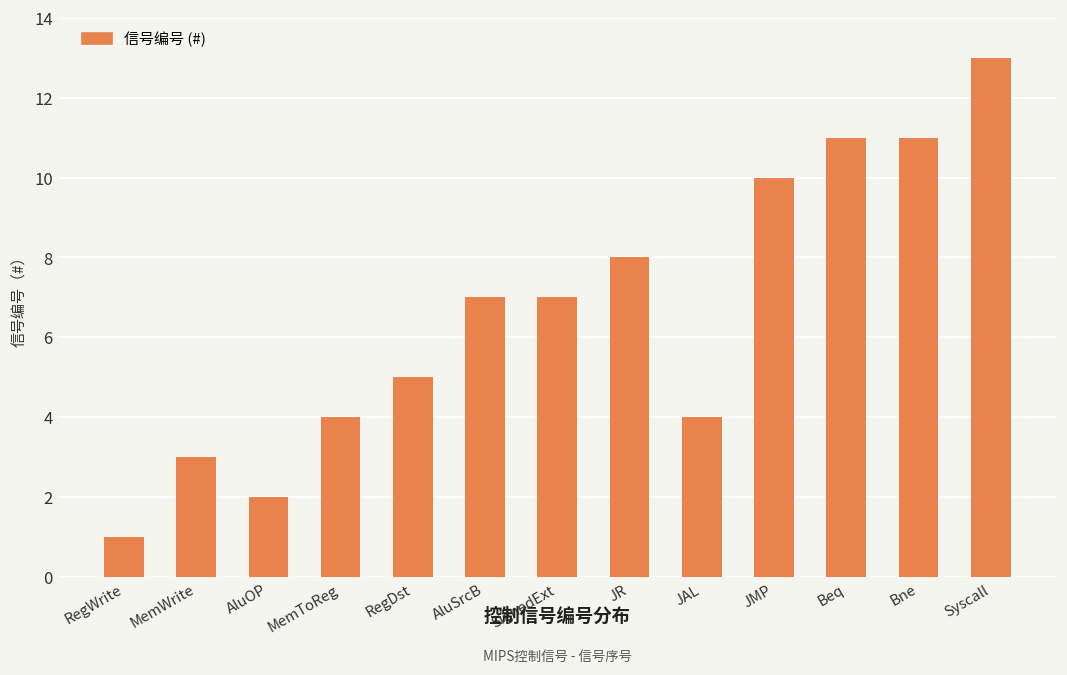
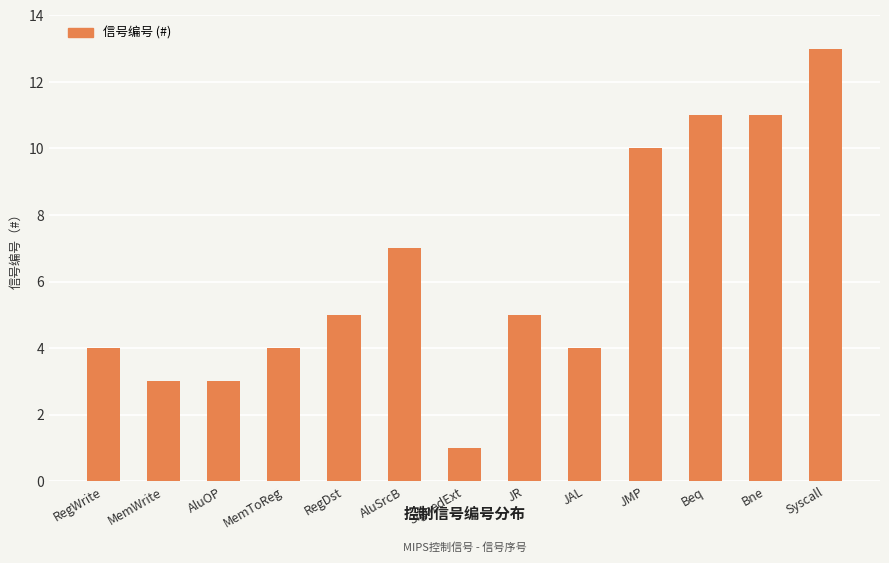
  {
-   "RegWrite": 1,
+   "RegWrite": 4,
    "MemWrite": 3,
-   "AluOP": 2,
+   "AluOP": 3,
    "MemToReg": 4,
    "RegDst": 5,
    "AluSrcB": 7,
-   "SignedExt": 7,
-   "JR": 8,
+   "SignedExt": 1,
+   "JR": 5,
    "JAL": 4,
    "JMP": 10,
    "Beq": 11,
    "Bne": 11,
    "Syscall": 13
  }
